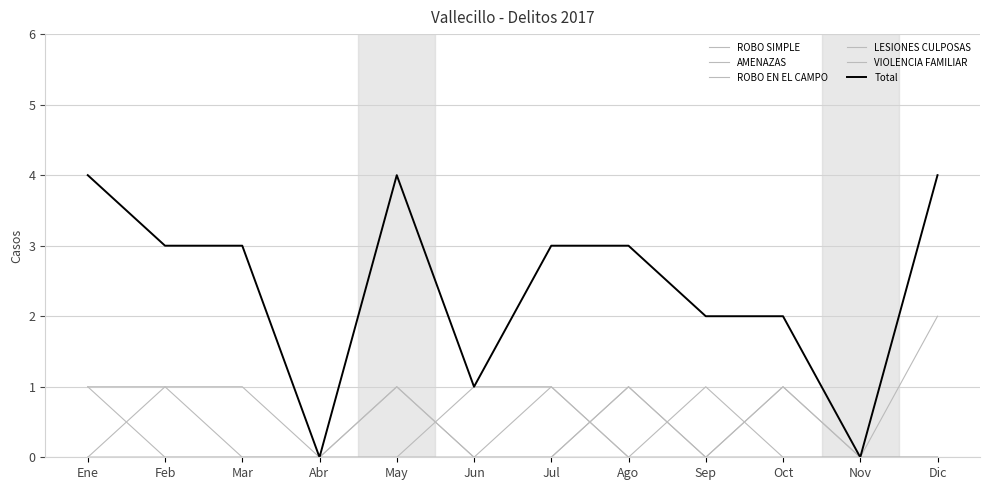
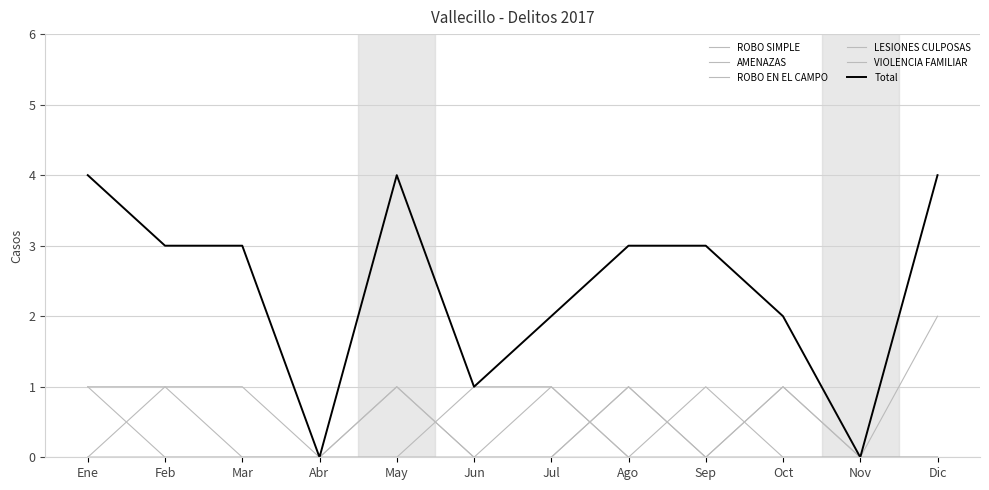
  {
    "Total": {
      "Ene": 4,
      "Feb": 3,
      "Mar": 3,
      "May": 4,
-     "Jul": 3,
+     "Jul": 2,
      "Ago": 3,
-     "Sep": 2,
+     "Sep": 3,
      "Oct": 2,
      "Dic": 4
    }
  }
